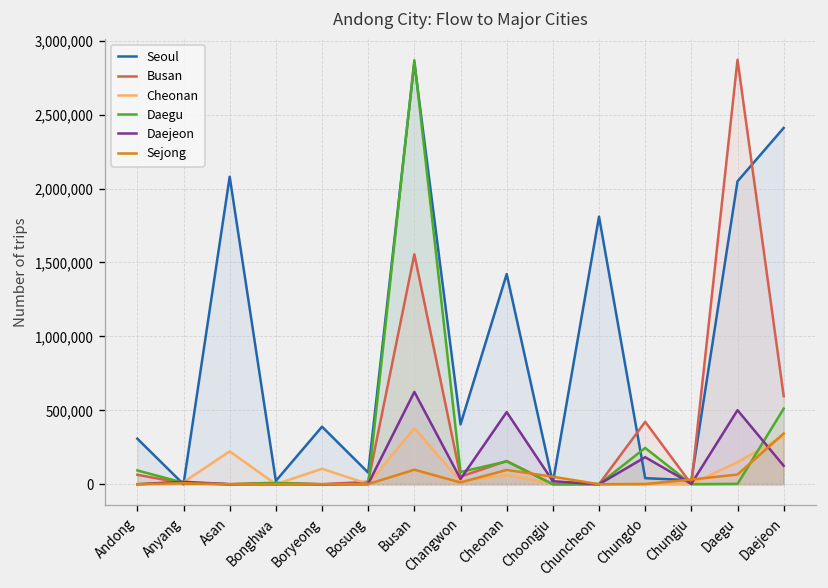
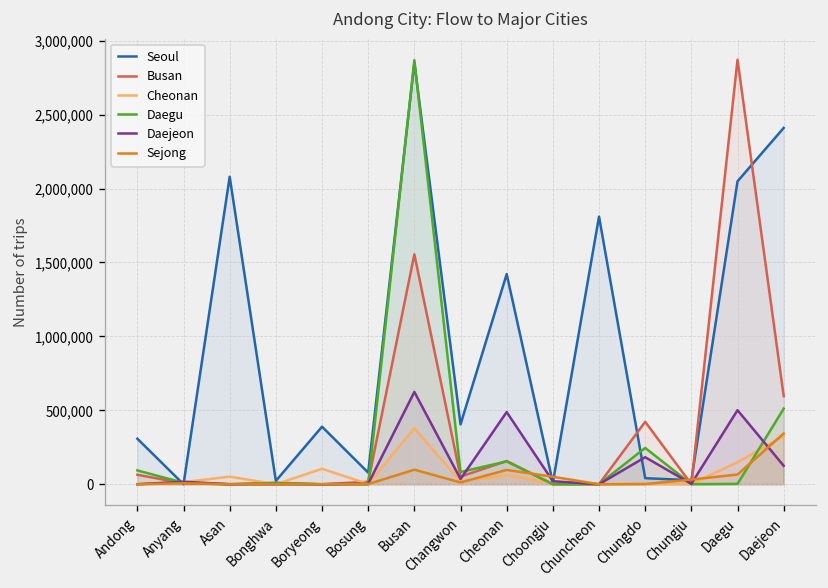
  {
    "Seoul": {
      "Andong": "310,000",
      "Asan": "2,080,000",
      "Boryeong": "390,000",
      "Bosung": "80,000",
      "Changwon": "400,000",
      "Cheonan": "1,420,000",
      "Chuncheon": "1,810,000",
      "Chungdo": "40,000",
      "Daegu": "2,050,000",
      "Daejeon": "2,410,000"
    },
    "Busan": {
      "Andong": "60,000",
      "Busan": "1,560,000",
      "Chungdo": "420,000",
      "Daegu": "2,870,000",
      "Daejeon": "600,000"
    },
    "Cheonan": {
-     "Asan": "220,000",
+     "Asan": "50,000",
      "Boryeong": "100,000",
      "Busan": "380,000",
      "Cheonan": "60,000",
      "Daegu": "150,000"
    },
    "Daegu": {
      "Andong": "90,000",
      "Changwon": "80,000",
      "Chungdo": "250,000",
      "Daegu": "0",
      "Daejeon": "510,000"
    },
    "Daejeon": {
      "Busan": "620,000",
      "Cheonan": "490,000",
      "Chungdo": "180,000",
      "Daegu": "500,000",
      "Daejeon": "120,000"
    },
    "Sejong": {
      "Busan": "100,000",
      "Cheonan": "100,000",
      "Choongju": "50,000",
      "Daegu": "70,000"
    }
  }
